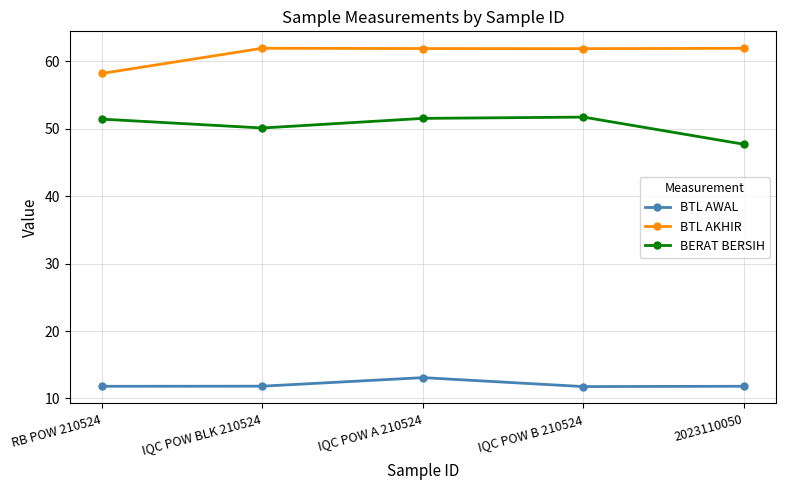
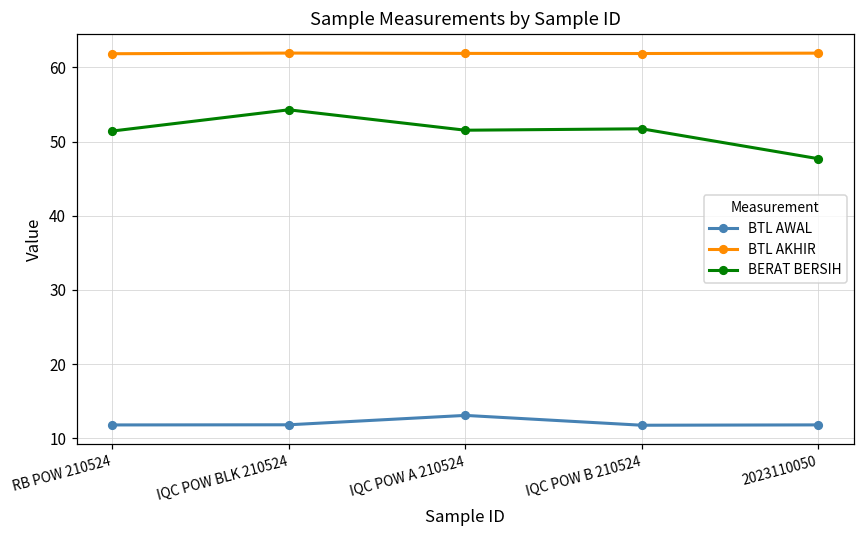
  {
    "BTL AWAL": {
      "RB POW 210524": 12,
      "IQC POW BLK 210524": 12,
      "IQC POW A 210524": 13,
      "IQC POW B 210524": 12,
      "2023110050": 12
    },
    "BTL AKHIR": {
-     "RB POW 210524": 58,
+     "RB POW 210524": 62,
      "IQC POW BLK 210524": 62,
      "IQC POW A 210524": 62,
      "IQC POW B 210524": 62,
      "2023110050": 62
    },
    "BERAT BERSIH": {
      "RB POW 210524": 51,
-     "IQC POW BLK 210524": 50,
+     "IQC POW BLK 210524": 54,
      "IQC POW A 210524": 52,
      "IQC POW B 210524": 52,
      "2023110050": 48
    }
  }
